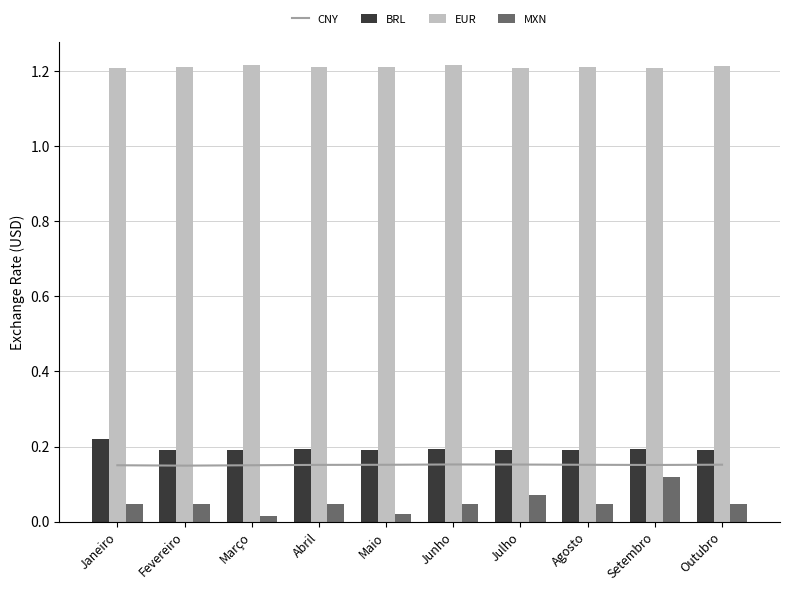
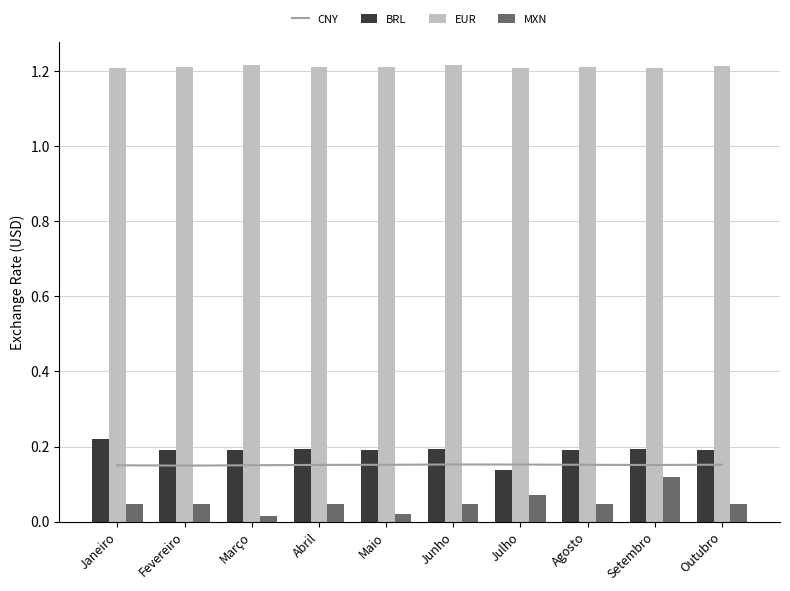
  {
    "BRL": {
      "Janeiro": 0.22,
      "Fevereiro": 0.19,
      "Março": 0.19,
      "Abril": 0.19,
      "Maio": 0.19,
      "Junho": 0.19,
-     "Julho": 0.19,
+     "Julho": 0.14,
      "Agosto": 0.19,
      "Setembro": 0.19,
      "Outubro": 0.19
    },
    "MXN": {
      "Janeiro": 0.05,
      "Fevereiro": 0.05,
      "Março": 0.01,
      "Abril": 0.05,
      "Maio": 0.02,
      "Junho": 0.05,
      "Julho": 0.07,
      "Agosto": 0.05,
      "Setembro": 0.12,
      "Outubro": 0.05
    }
  }
